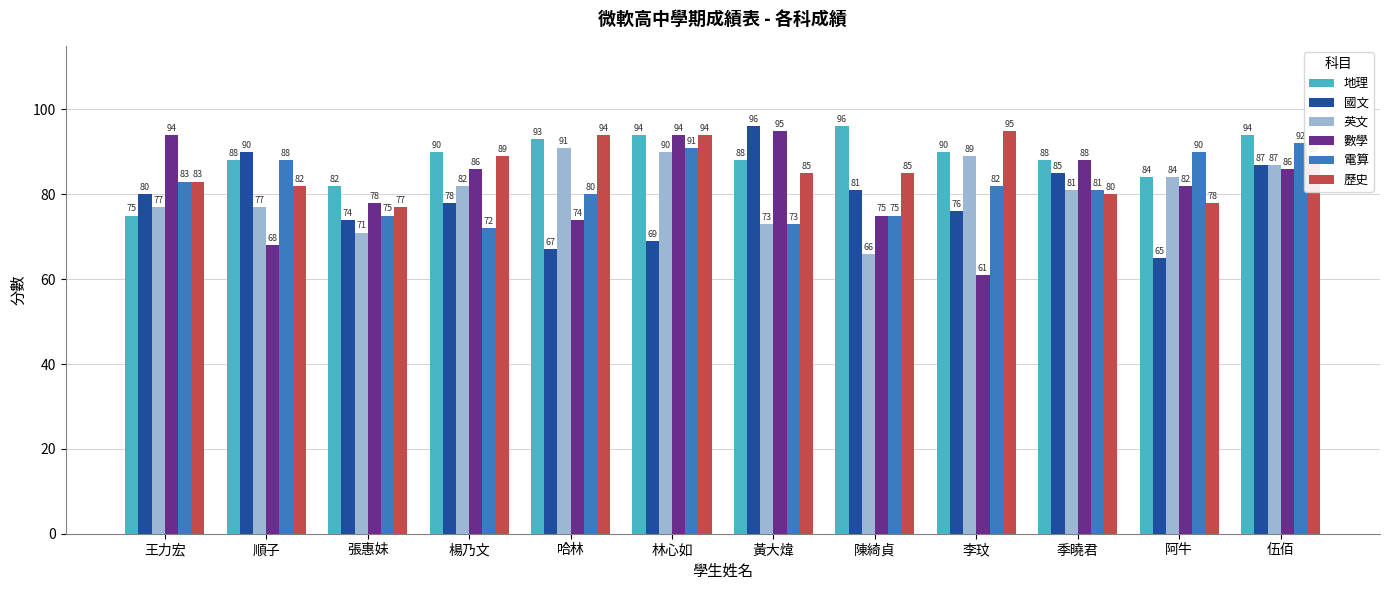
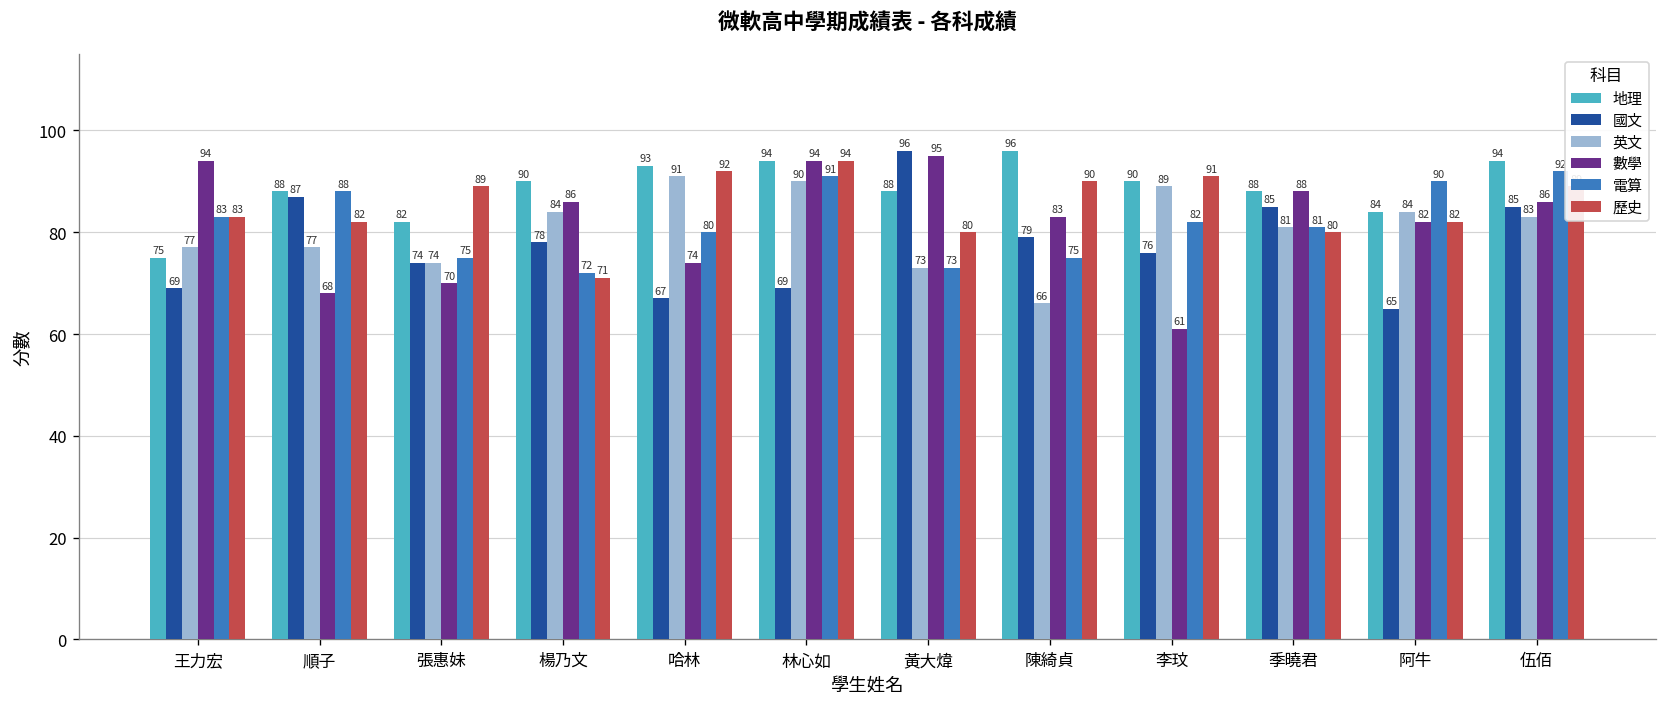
  {
    "國文": {
-     "王力宏": 80,
-     "順子": 90,
+     "王力宏": 69,
+     "順子": 87,
      "張惠妹": 74,
      "楊乃文": 78,
      "哈林": 67,
      "林心如": 69,
      "黃大煒": 96,
-     "陳綺貞": 81,
+     "陳綺貞": 79,
      "李玟": 76,
      "季曉君": 85,
      "阿牛": 65,
-     "伍佰": 87
+     "伍佰": 85
    },
    "英文": {
      "王力宏": 77,
      "順子": 77,
-     "張惠妹": 71,
-     "楊乃文": 82,
+     "張惠妹": 74,
+     "楊乃文": 84,
      "哈林": 91,
      "林心如": 90,
      "黃大煒": 73,
      "陳綺貞": 66,
      "李玟": 89,
      "季曉君": 81,
      "阿牛": 84,
-     "伍佰": 87
+     "伍佰": 83
    },
    "數學": {
      "王力宏": 94,
      "順子": 68,
-     "張惠妹": 78,
+     "張惠妹": 70,
      "楊乃文": 86,
      "哈林": 74,
      "林心如": 94,
      "黃大煒": 95,
-     "陳綺貞": 75,
+     "陳綺貞": 83,
      "李玟": 61,
      "季曉君": 88,
      "阿牛": 82,
      "伍佰": 86
    },
    "歷史": {
      "王力宏": 83,
      "順子": 82,
-     "張惠妹": 77,
-     "楊乃文": 89,
-     "哈林": 94,
+     "張惠妹": 89,
+     "楊乃文": 71,
+     "哈林": 92,
      "林心如": 94,
-     "黃大煒": 85,
-     "陳綺貞": 85,
-     "李玟": 95,
+     "黃大煒": 80,
+     "陳綺貞": 90,
+     "李玟": 91,
      "季曉君": 80,
-     "阿牛": 78
+     "阿牛": 82
    }
  }
